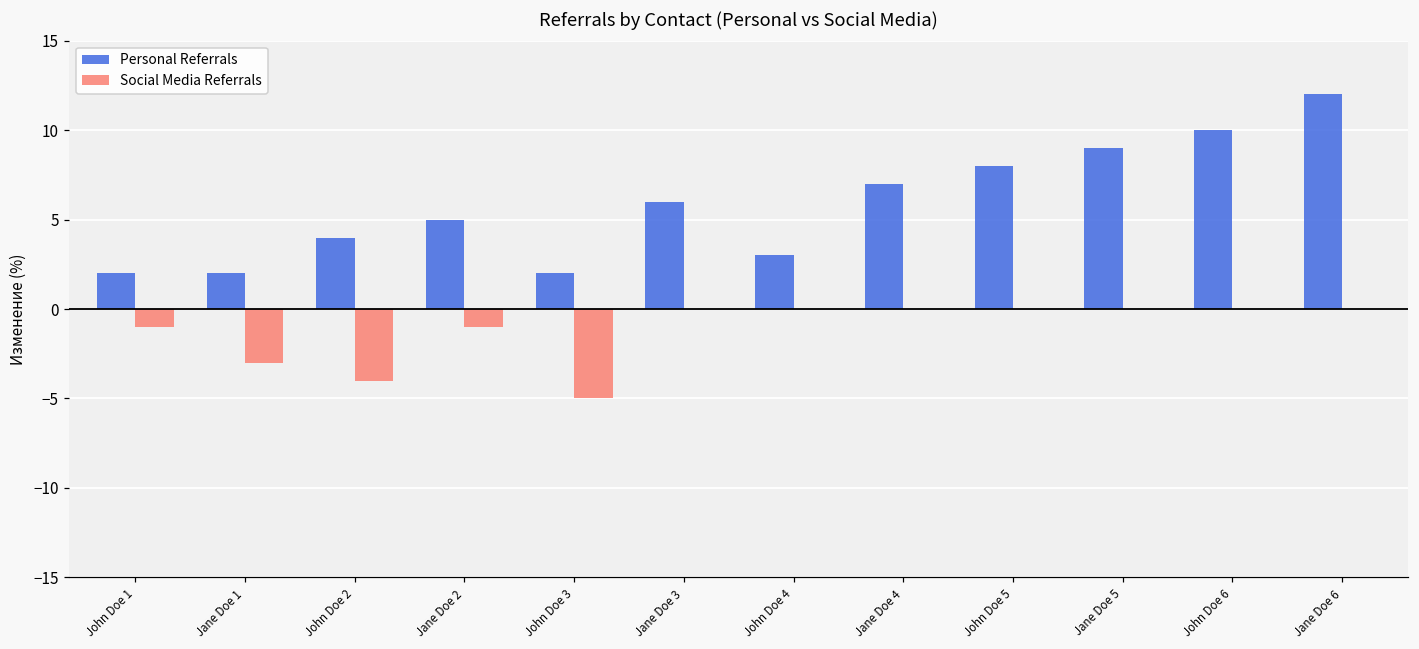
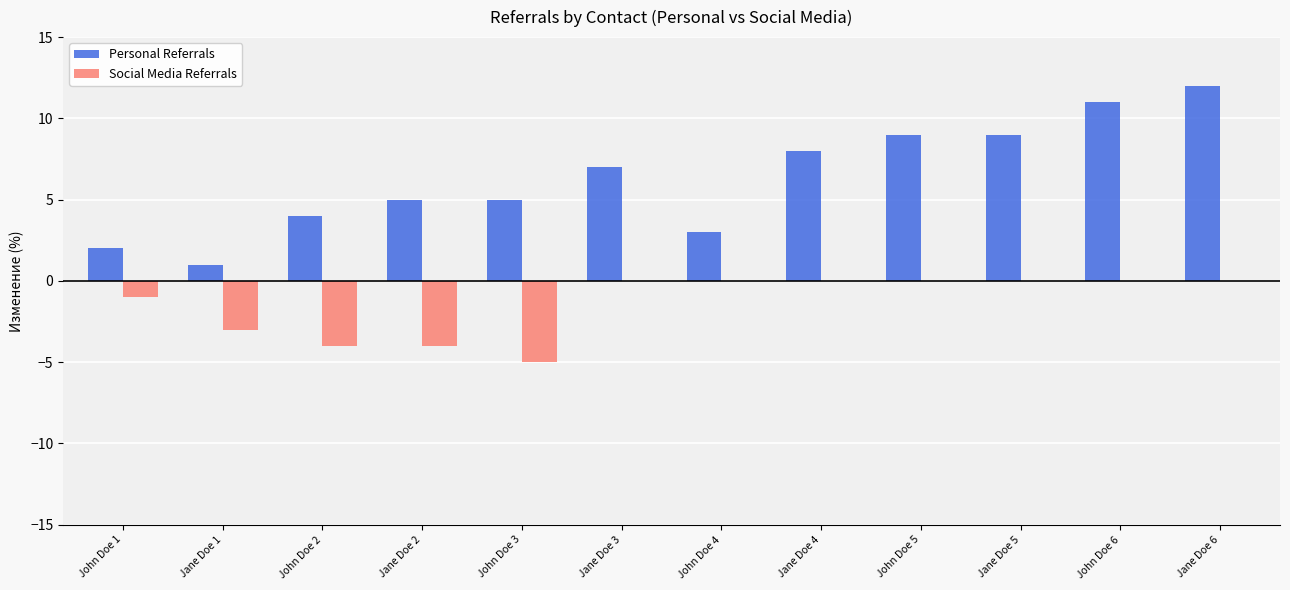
  {
    "Personal Referrals": {
      "John Doe 1": 2,
-     "Jane Doe 1": 2,
+     "Jane Doe 1": 1,
      "John Doe 2": 4,
      "Jane Doe 2": 5,
-     "John Doe 3": 2,
-     "Jane Doe 3": 6,
+     "John Doe 3": 5,
+     "Jane Doe 3": 7,
      "John Doe 4": 3,
-     "Jane Doe 4": 7,
-     "John Doe 5": 8,
+     "Jane Doe 4": 8,
+     "John Doe 5": 9,
      "Jane Doe 5": 9,
-     "John Doe 6": 10,
+     "John Doe 6": 11,
      "Jane Doe 6": 12
    },
    "Social Media Referrals": {
      "John Doe 1": -1.0,
      "Jane Doe 1": -3.0,
      "John Doe 2": -4.0,
-     "Jane Doe 2": -1.0,
+     "Jane Doe 2": -4.0,
      "John Doe 3": -5.0,
      "Jane Doe 3": 0.0,
      "John Doe 4": 0.0,
      "Jane Doe 4": 0.0,
      "John Doe 5": 0.0,
      "Jane Doe 5": 0.0,
      "John Doe 6": 0.0,
      "Jane Doe 6": 0.0
    }
  }
